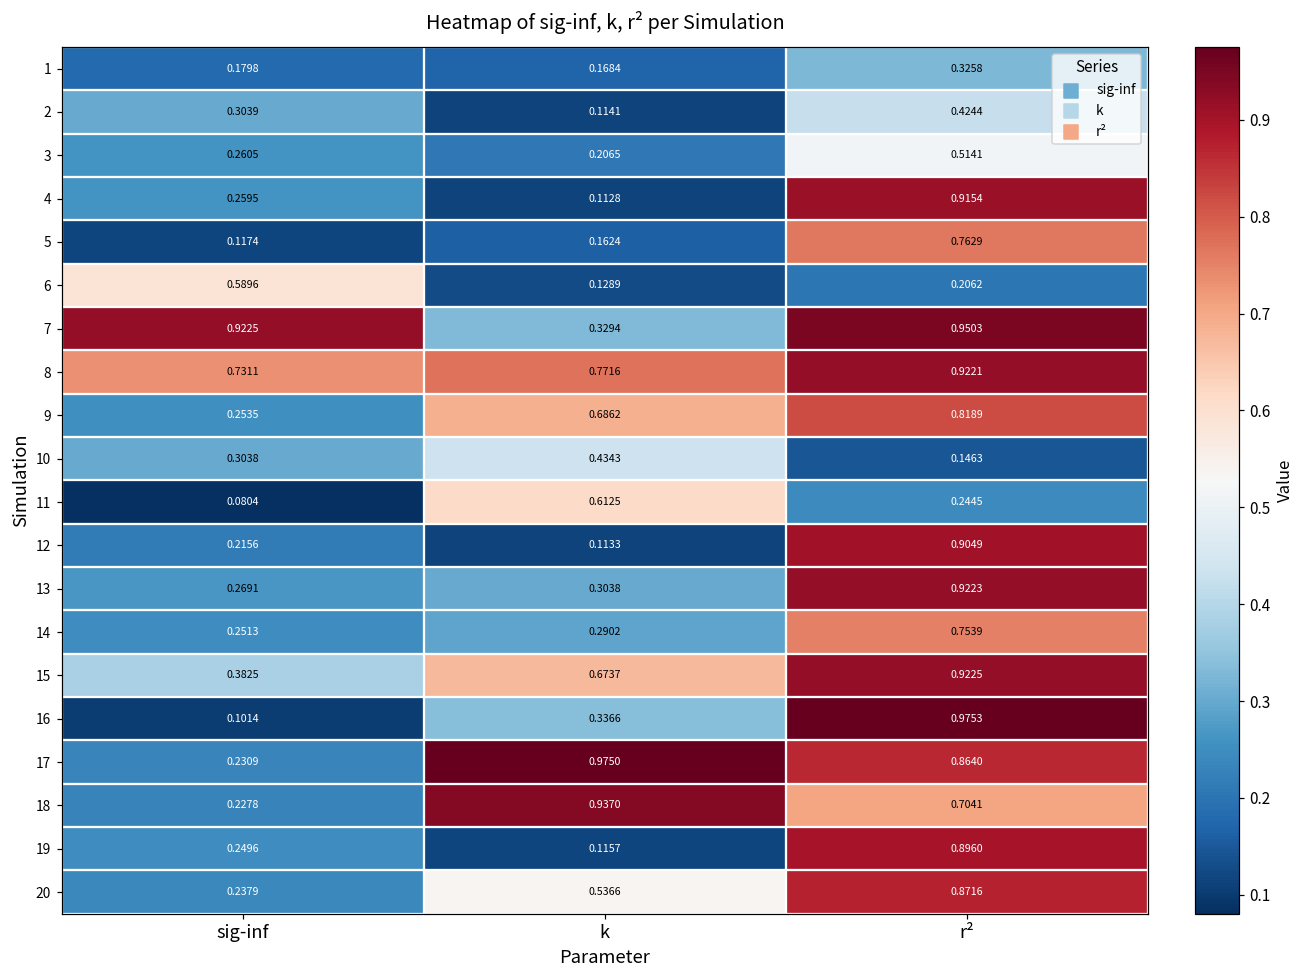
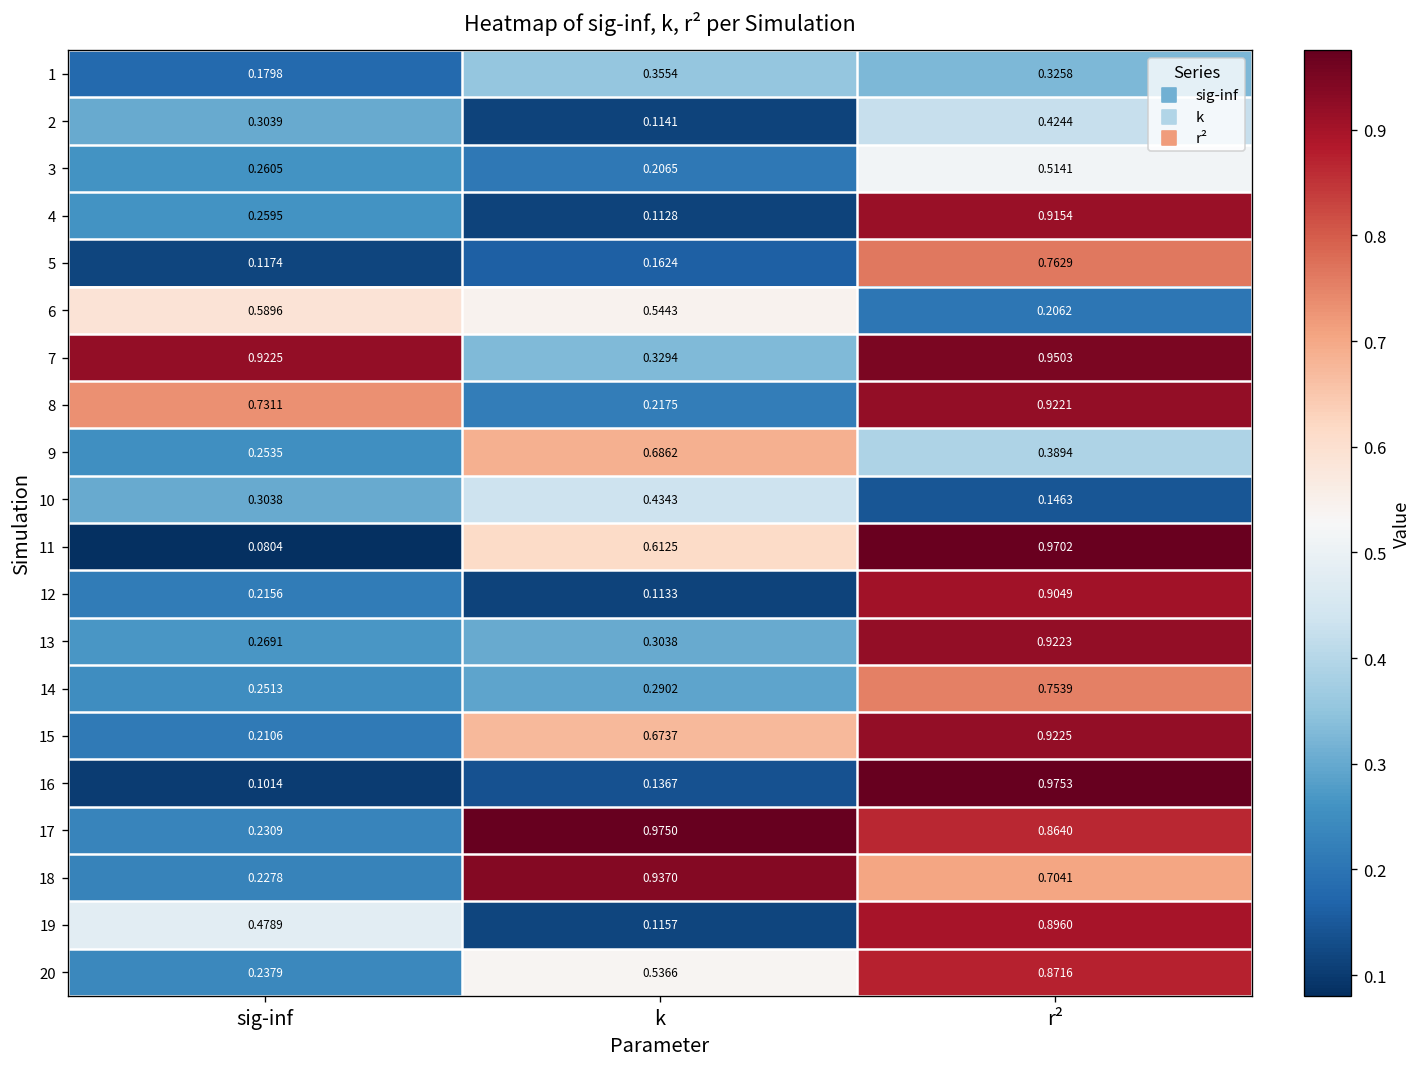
  {
    "1": {
      "sig-inf": 0.1798,
-     "k": 0.1684,
+     "k": 0.3554,
      "r²": 0.3258
    },
    "2": {
      "sig-inf": 0.3039,
      "k": 0.1141,
      "r²": 0.4244
    },
    "3": {
      "sig-inf": 0.2605,
      "k": 0.2065,
      "r²": 0.5141
    },
    "4": {
      "sig-inf": 0.2595,
      "k": 0.1128,
      "r²": 0.9154
    },
    "5": {
      "sig-inf": 0.1174,
      "k": 0.1624,
      "r²": 0.7629
    },
    "6": {
      "sig-inf": 0.5896,
-     "k": 0.1289,
+     "k": 0.5443,
      "r²": 0.2062
    },
    "7": {
      "sig-inf": 0.9225,
      "k": 0.3294,
      "r²": 0.9503
    },
    "8": {
      "sig-inf": 0.7311,
-     "k": 0.7716,
+     "k": 0.2175,
      "r²": 0.9221
    },
    "9": {
      "sig-inf": 0.2535,
      "k": 0.6862,
-     "r²": 0.8189
+     "r²": 0.3894
    },
    "10": {
      "sig-inf": 0.3038,
      "k": 0.4343,
      "r²": 0.1463
    },
    "11": {
      "sig-inf": 0.0804,
      "k": 0.6125,
-     "r²": 0.2445
+     "r²": 0.9702
    },
    "12": {
      "sig-inf": 0.2156,
      "k": 0.1133,
      "r²": 0.9049
    },
    "13": {
      "sig-inf": 0.2691,
      "k": 0.3038,
      "r²": 0.9223
    },
    "14": {
      "sig-inf": 0.2513,
      "k": 0.2902,
      "r²": 0.7539
    },
    "15": {
-     "sig-inf": 0.3825,
+     "sig-inf": 0.2106,
      "k": 0.6737,
      "r²": 0.9225
    },
    "16": {
      "sig-inf": 0.1014,
-     "k": 0.3366,
+     "k": 0.1367,
      "r²": 0.9753
    },
    "17": {
      "sig-inf": 0.2309,
      "k": 0.9750,
      "r²": 0.8640
    },
    "18": {
      "sig-inf": 0.2278,
      "k": 0.9370,
      "r²": 0.7041
    },
    "19": {
-     "sig-inf": 0.2496,
+     "sig-inf": 0.4789,
      "k": 0.1157,
      "r²": 0.8960
    },
    "20": {
      "sig-inf": 0.2379,
      "k": 0.5366,
      "r²": 0.8716
    }
  }
